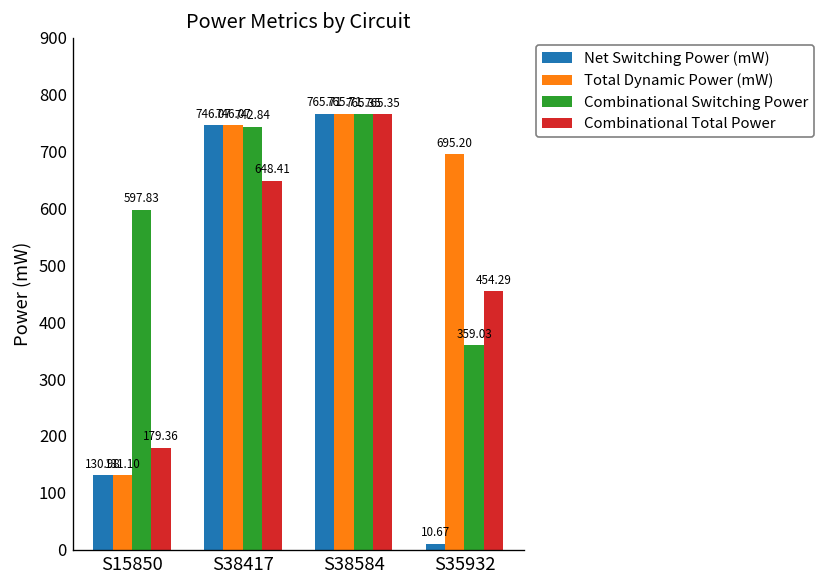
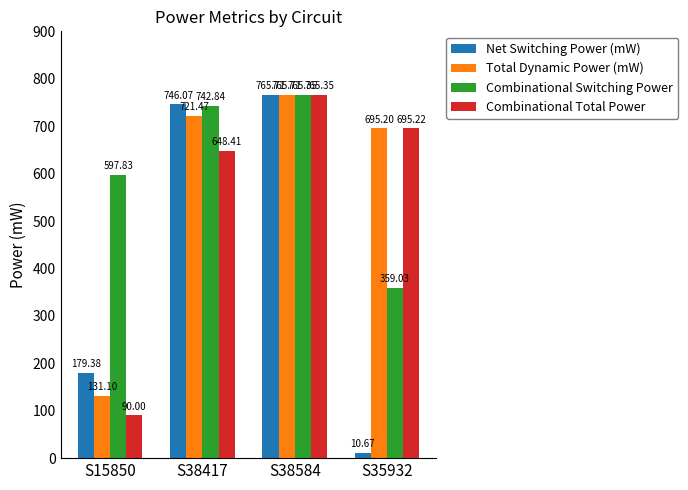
  {
    "Net Switching Power (mW)": {
-     "S15850": 130.98,
+     "S15850": 179.38,
      "S35932": 10.67
    },
    "Total Dynamic Power (mW)": {
-     "S38417": 746.07,
+     "S38417": 721.47,
      "S35932": 695.20
    },
    "Combinational Switching Power": {
      "S15850": 597.83,
      "S35932": 359.03
    },
    "Combinational Total Power": {
-     "S15850": 179.36,
+     "S15850": 90.00,
      "S38417": 648.41,
-     "S35932": 454.29
+     "S35932": 695.22
    }
  }
